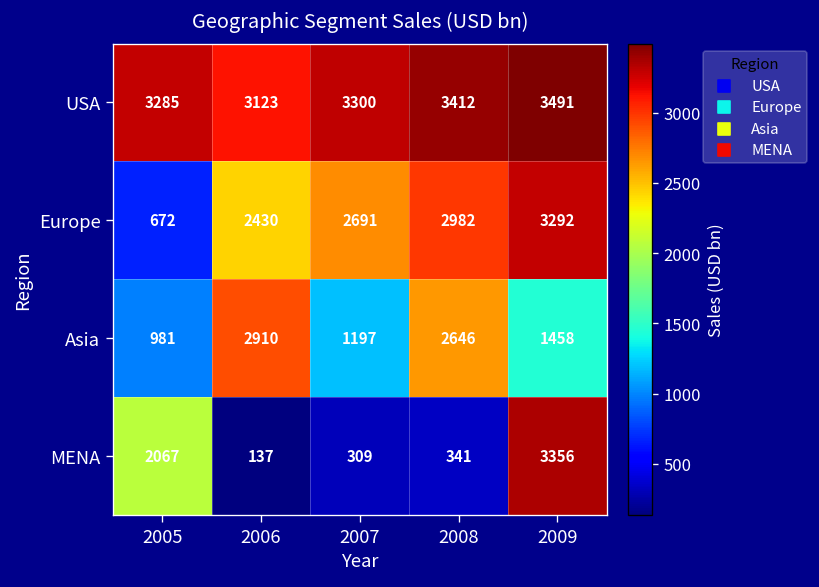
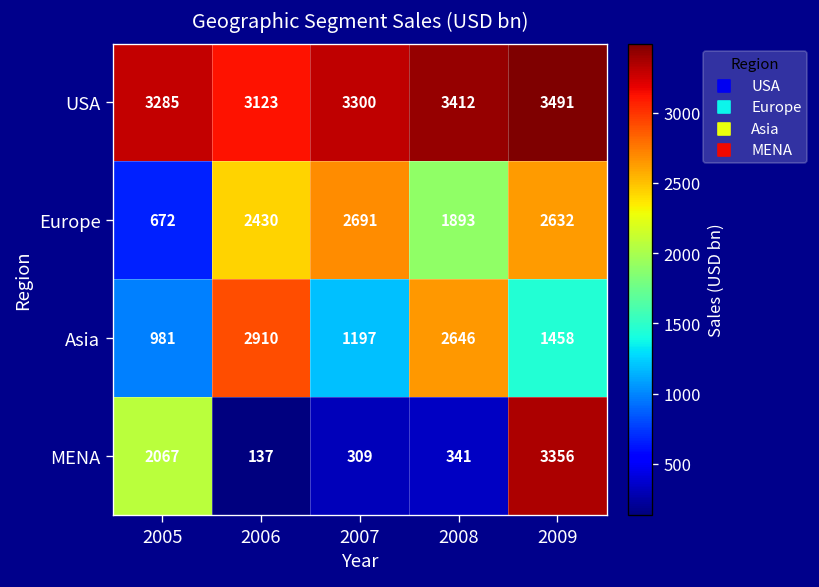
  {
    "USA": {
      "2005": 3285,
      "2006": 3123,
      "2007": 3300,
      "2008": 3412,
      "2009": 3491
    },
    "Europe": {
      "2005": 672,
      "2006": 2430,
      "2007": 2691,
-     "2008": 2982,
-     "2009": 3292
+     "2008": 1893,
+     "2009": 2632
    },
    "Asia": {
      "2005": 981,
      "2006": 2910,
      "2007": 1197,
      "2008": 2646,
      "2009": 1458
    },
    "MENA": {
      "2005": 2067,
      "2006": 137,
      "2007": 309,
      "2008": 341,
      "2009": 3356
    }
  }
